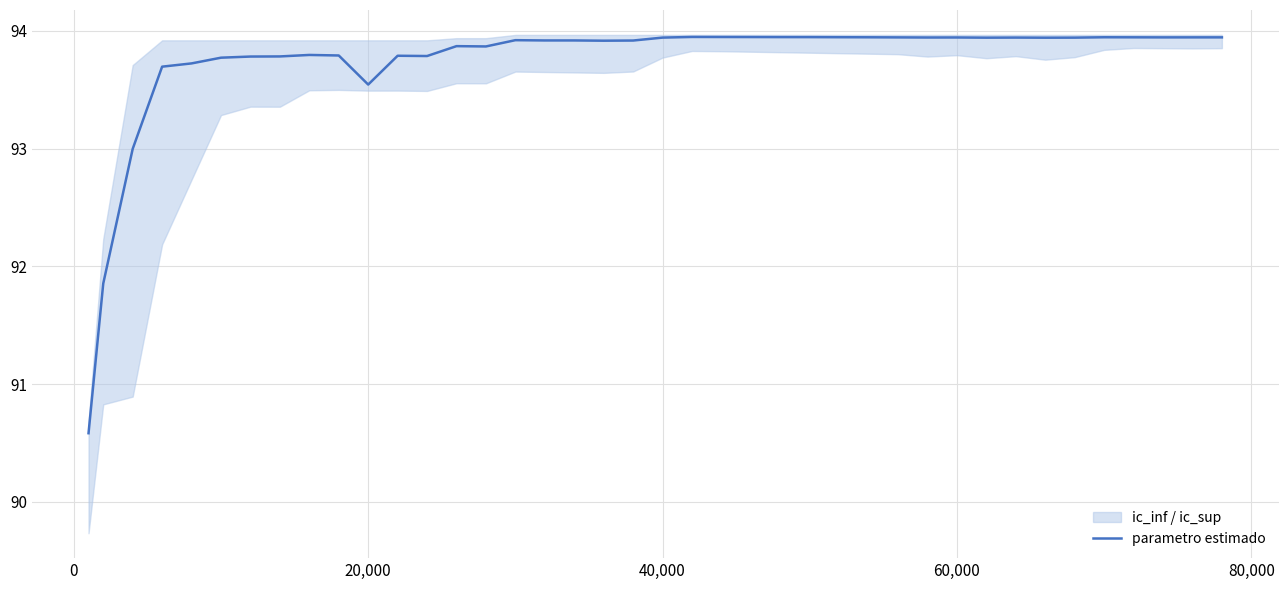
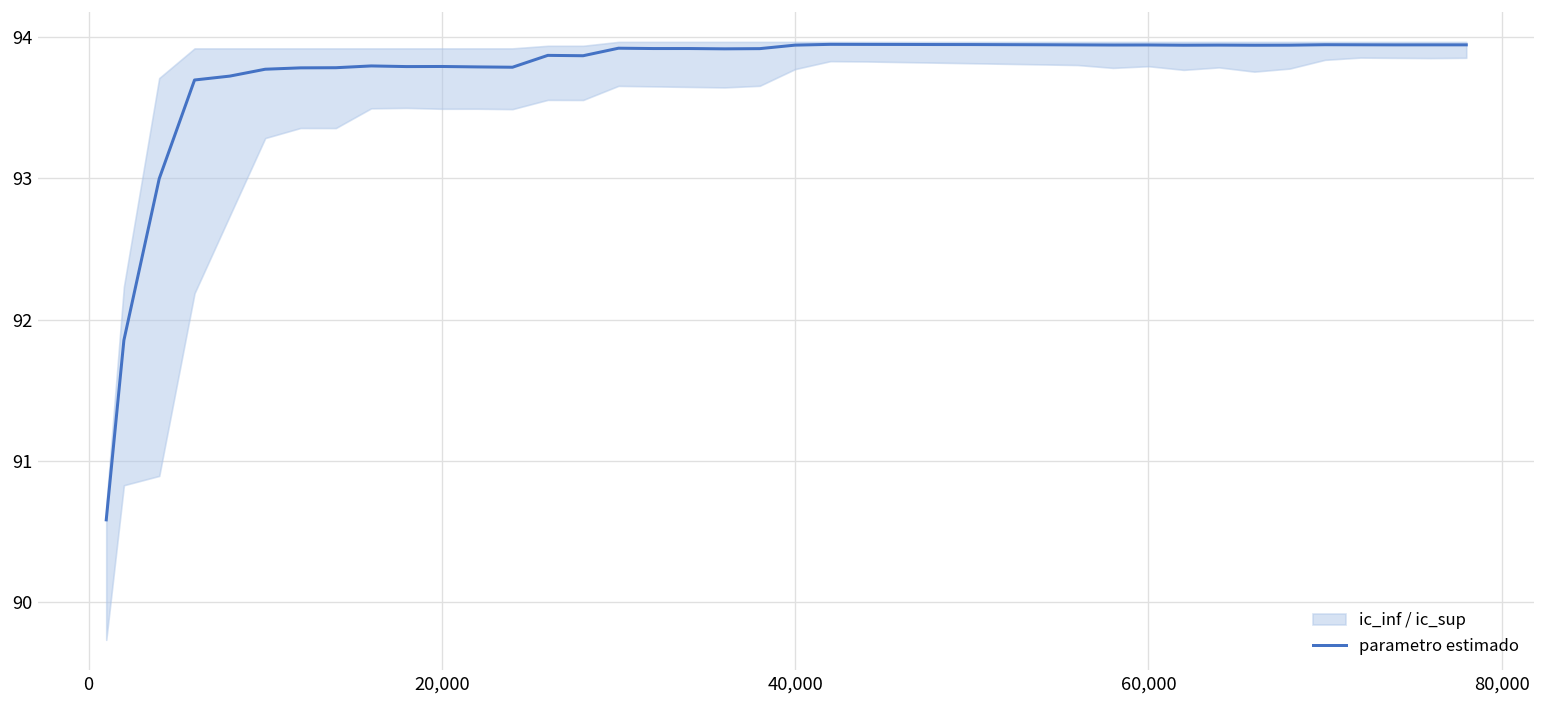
  {
    "parametro estimado": {
-     "20,000": 93.54,
+     "20,000": 93.79,
      "40,000": 93.94,
      "60,000": 93.94
    }
  }
